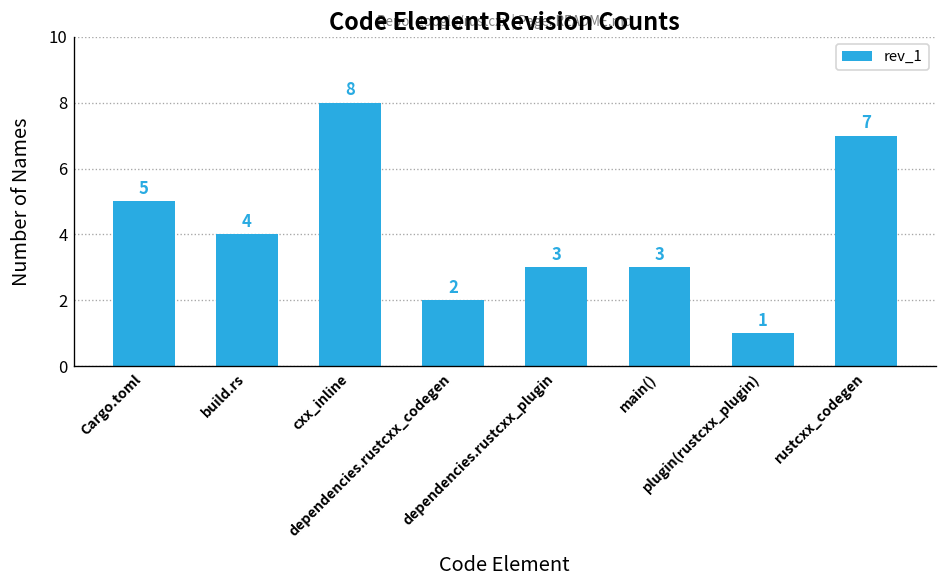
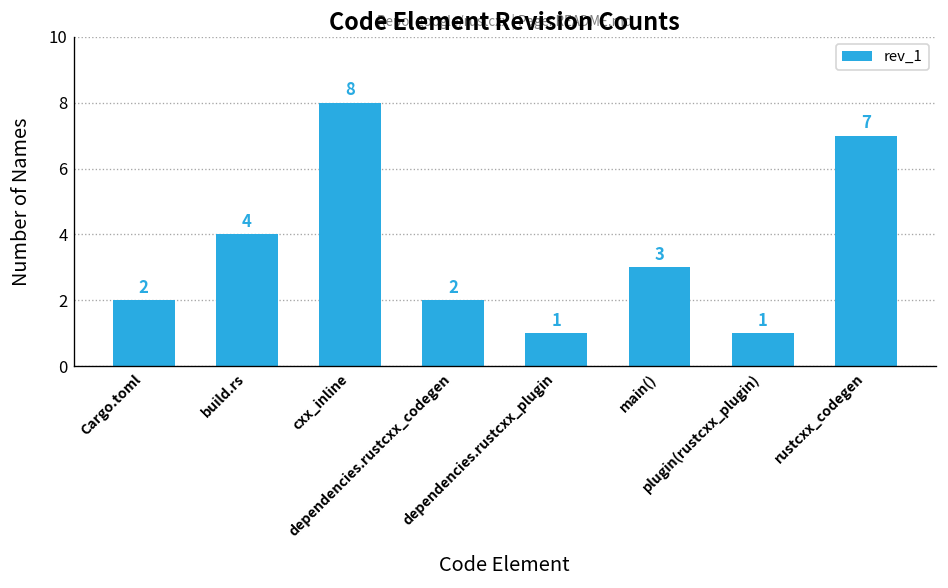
  {
-   "Cargo.toml": 5,
+   "Cargo.toml": 2,
    "build.rs": 4,
    "cxx_inline": 8,
    "dependencies.rustcxx_codegen": 2,
-   "dependencies.rustcxx_plugin": 3,
+   "dependencies.rustcxx_plugin": 1,
    "main()": 3,
    "plugin(rustcxx_plugin)": 1,
    "rustcxx_codegen": 7
  }
